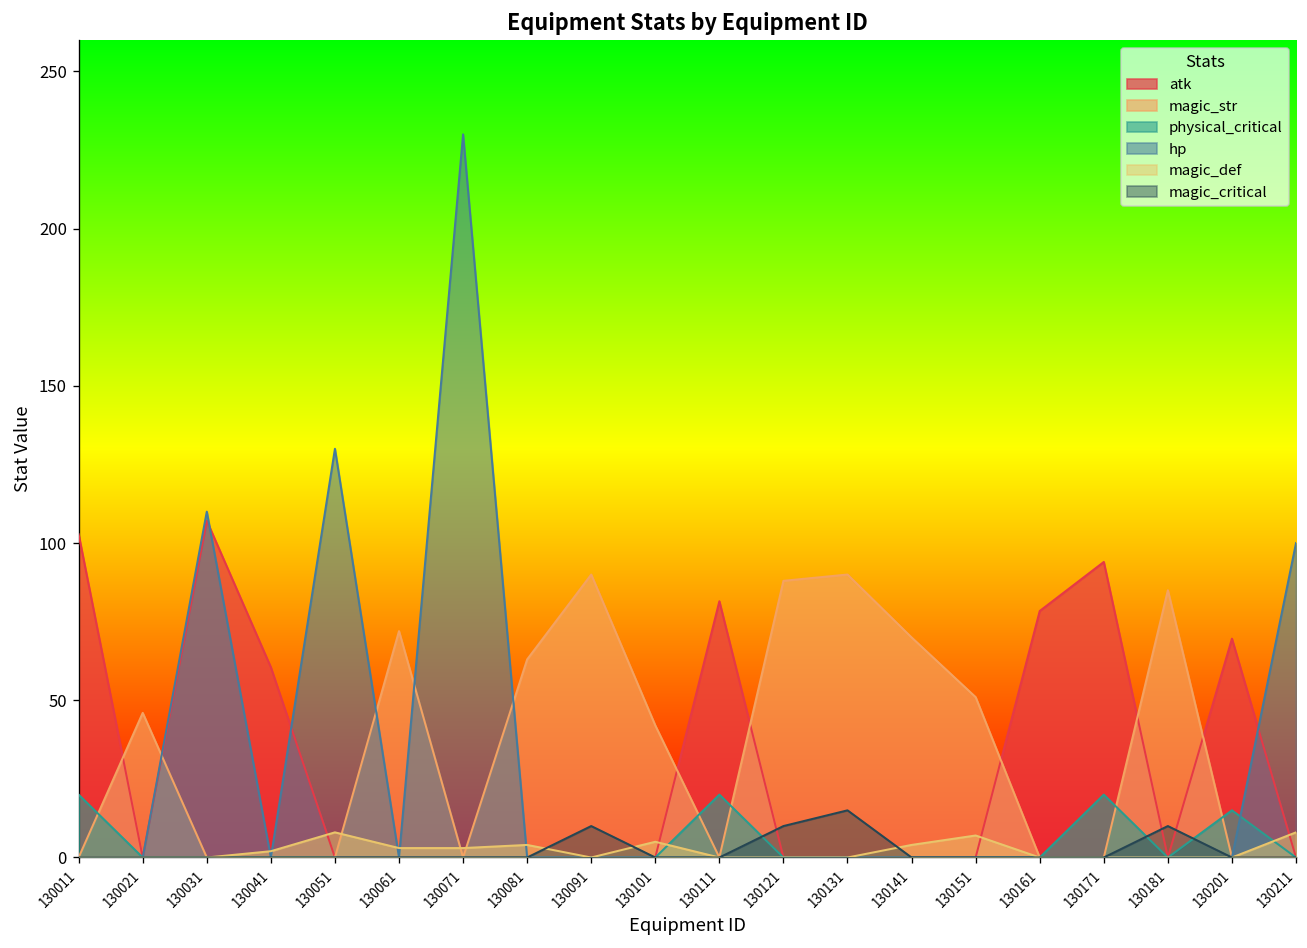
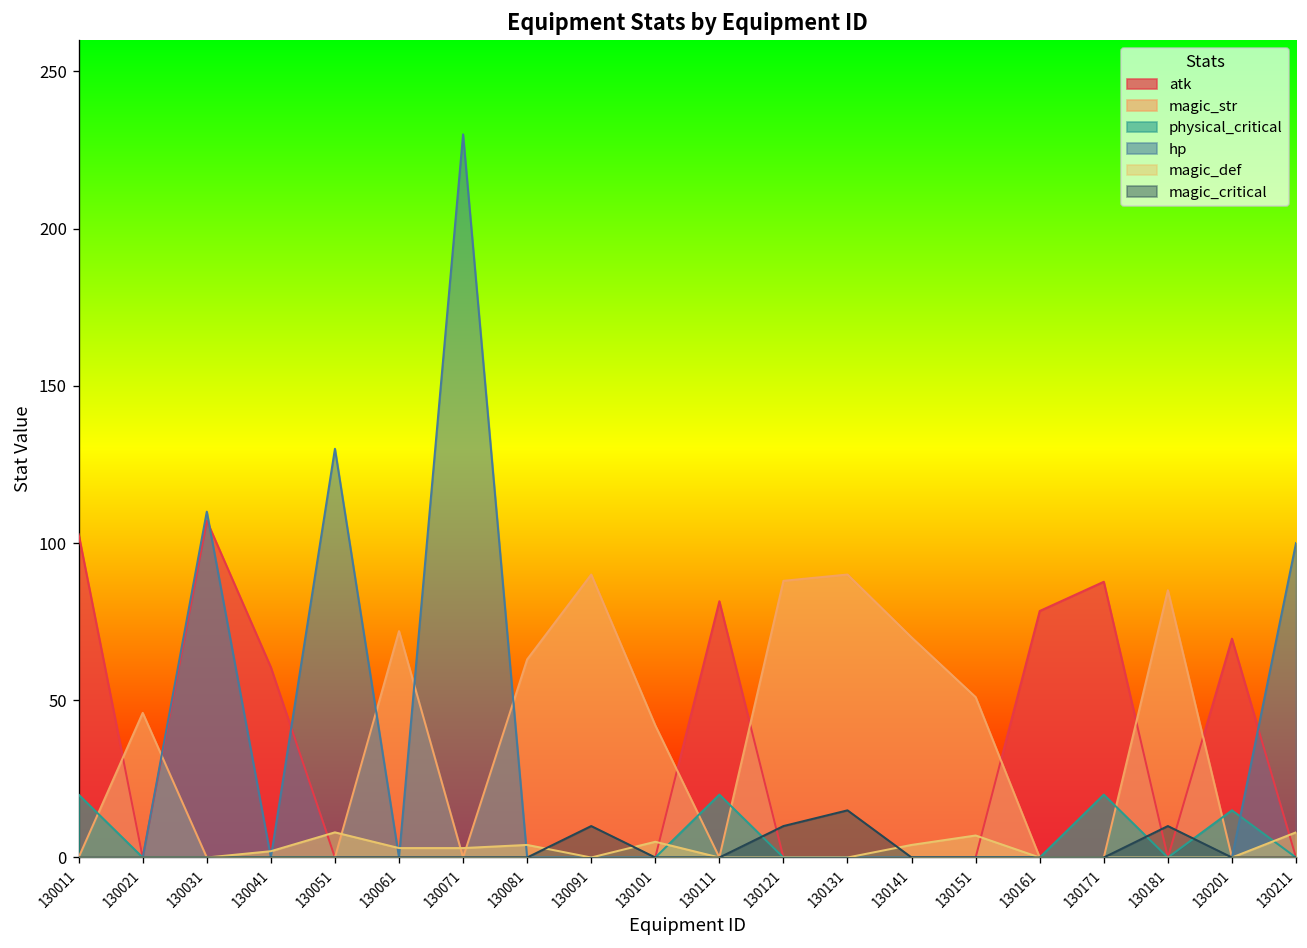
  {
    "atk": {
      "130011": 103,
      "130031": 107,
      "130041": 61,
      "130111": 82,
      "130161": 78,
-     "130171": 94,
+     "130171": 88,
      "130201": 70
    }
  }
